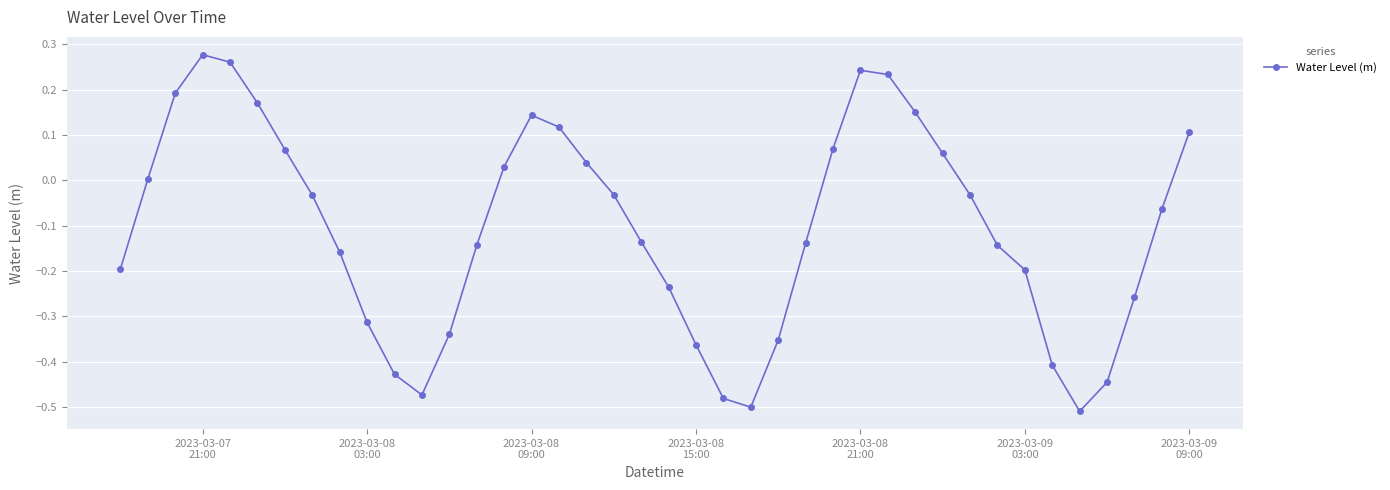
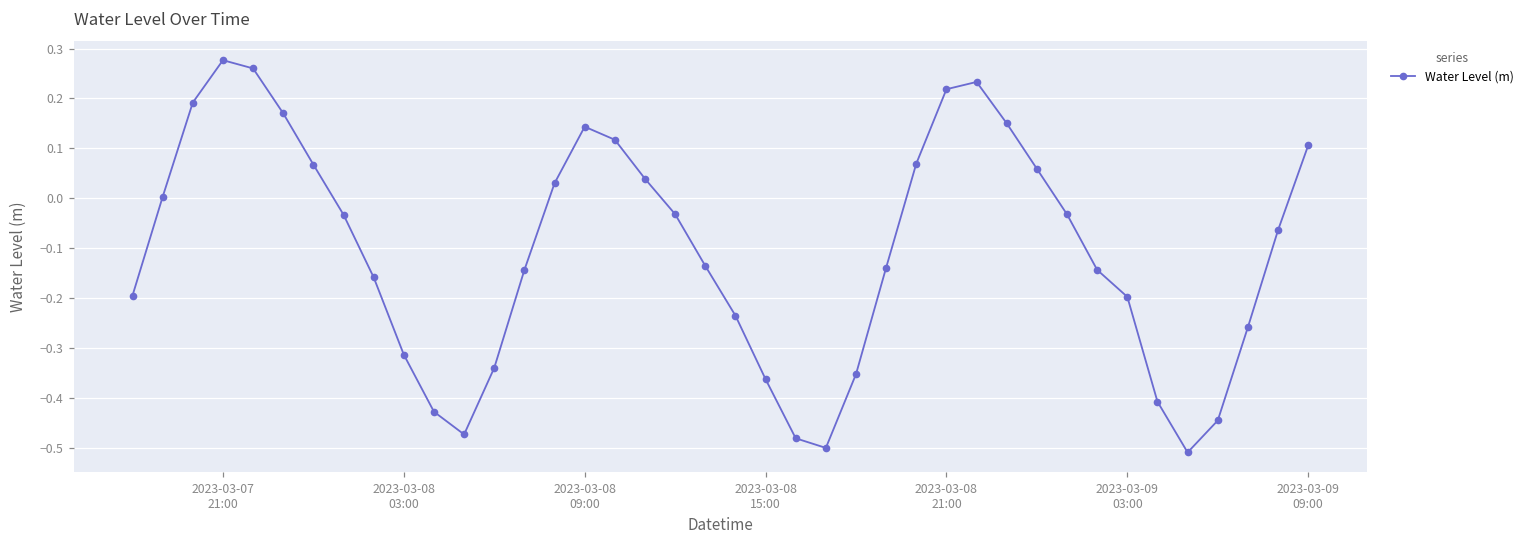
  {
    "2023-03-07 21:00": 0.28,
    "2023-03-08 03:00": -0.31,
    "2023-03-08 09:00": 0.14,
    "2023-03-08 15:00": -0.36,
-   "2023-03-08 21:00": 0.24,
+   "2023-03-08 21:00": 0.22,
    "2023-03-09 03:00": -0.20,
    "2023-03-09 09:00": 0.11
  }
